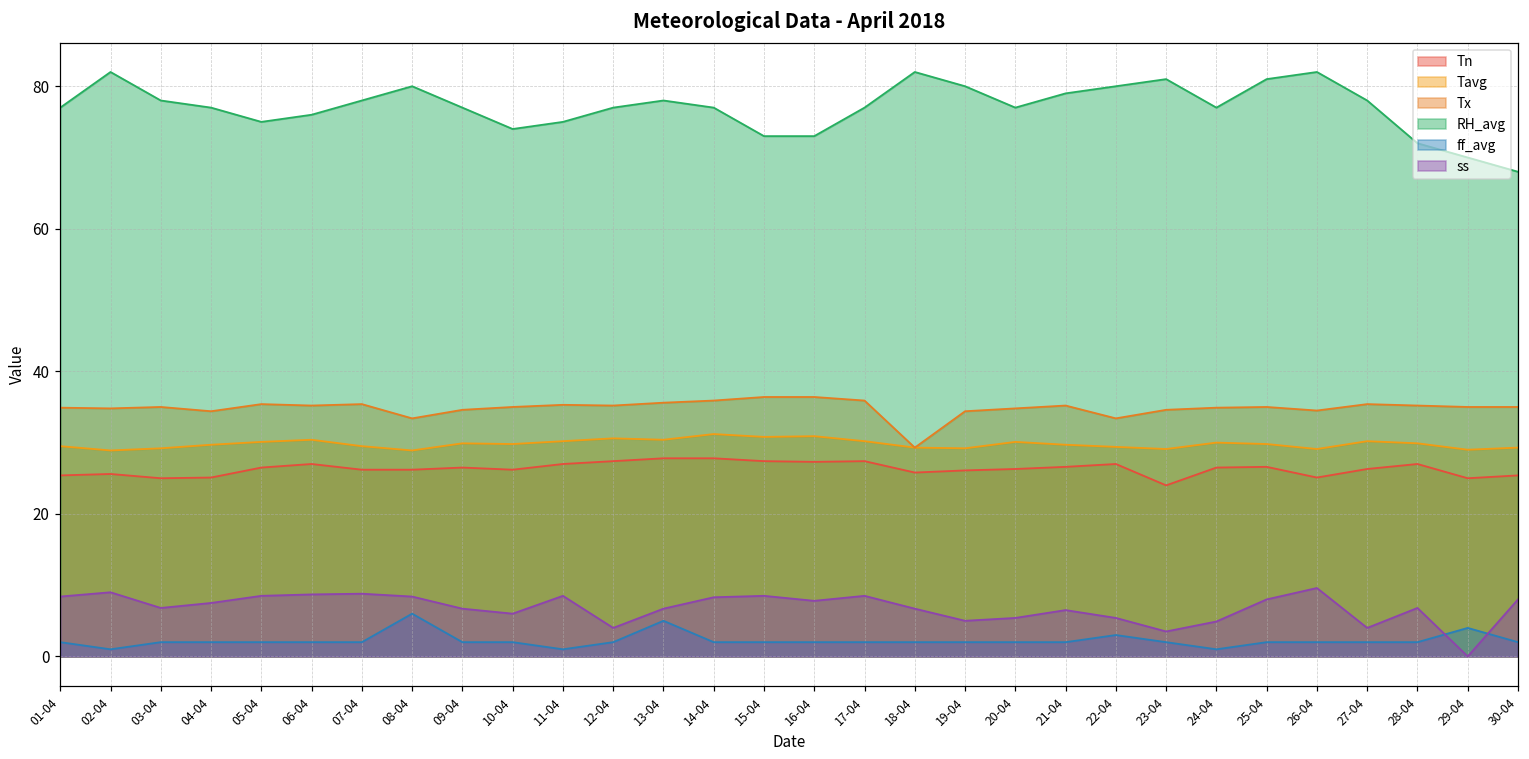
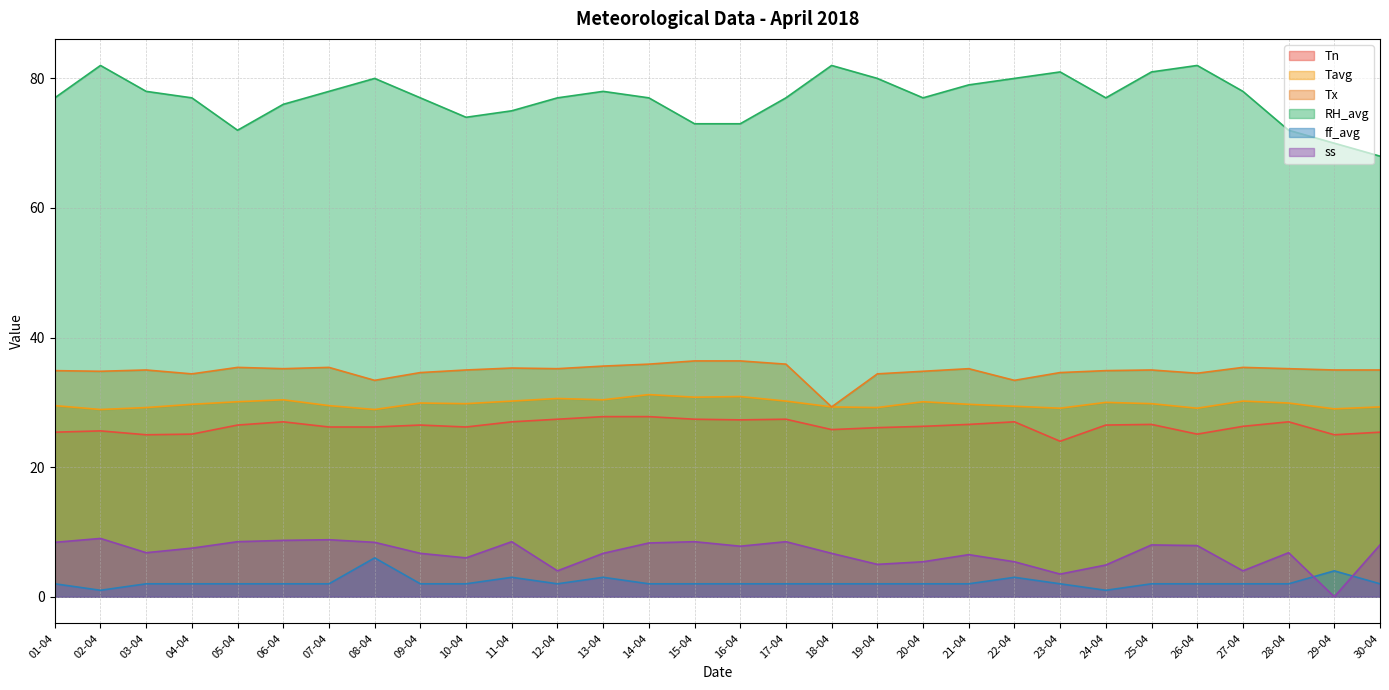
  {
    "RH_avg": {
      "01-04": 77,
      "02-04": 82,
      "03-04": 78,
      "04-04": 77,
-     "05-04": 75,
+     "05-04": 72,
      "06-04": 76,
      "07-04": 78,
      "08-04": 80,
      "09-04": 77,
      "10-04": 74,
      "11-04": 75,
      "12-04": 77,
      "13-04": 78,
      "14-04": 77,
      "15-04": 73,
      "16-04": 73,
      "17-04": 77,
      "18-04": 82,
      "19-04": 80,
      "20-04": 77,
      "21-04": 79,
      "22-04": 80,
      "23-04": 81,
      "24-04": 77,
      "25-04": 81,
      "26-04": 82,
      "27-04": 78,
      "30-04": 68
    },
    "ff_avg": {
      "01-04": 2,
      "02-04": 1,
      "03-04": 2,
      "04-04": 2,
      "05-04": 2,
      "06-04": 2,
      "07-04": 2,
      "08-04": 6,
      "09-04": 2,
      "10-04": 2,
-     "11-04": 1,
+     "11-04": 3,
      "12-04": 2,
-     "13-04": 5,
+     "13-04": 3,
      "14-04": 2,
      "15-04": 2,
      "16-04": 2,
      "17-04": 2,
      "18-04": 2,
      "19-04": 2,
      "20-04": 2,
      "21-04": 2,
      "22-04": 3,
      "23-04": 2,
      "24-04": 1,
      "25-04": 2,
      "26-04": 2,
      "27-04": 2,
      "28-04": 2,
      "29-04": 4,
      "30-04": 2
    },
    "ss": {
      "01-04": 8,
      "02-04": 9,
      "03-04": 7,
      "04-04": 8,
      "05-04": 9,
      "06-04": 9,
      "07-04": 9,
      "08-04": 8,
      "09-04": 7,
      "10-04": 6,
      "11-04": 9,
      "12-04": 4,
      "13-04": 7,
      "14-04": 8,
      "15-04": 9,
      "16-04": 8,
      "17-04": 9,
      "18-04": 7,
      "19-04": 5,
      "20-04": 5,
      "21-04": 7,
      "22-04": 5,
      "23-04": 4,
      "24-04": 5,
      "25-04": 8,
-     "26-04": 10,
+     "26-04": 8,
      "27-04": 4,
      "28-04": 7,
      "29-04": 0,
      "30-04": 8
    }
  }
